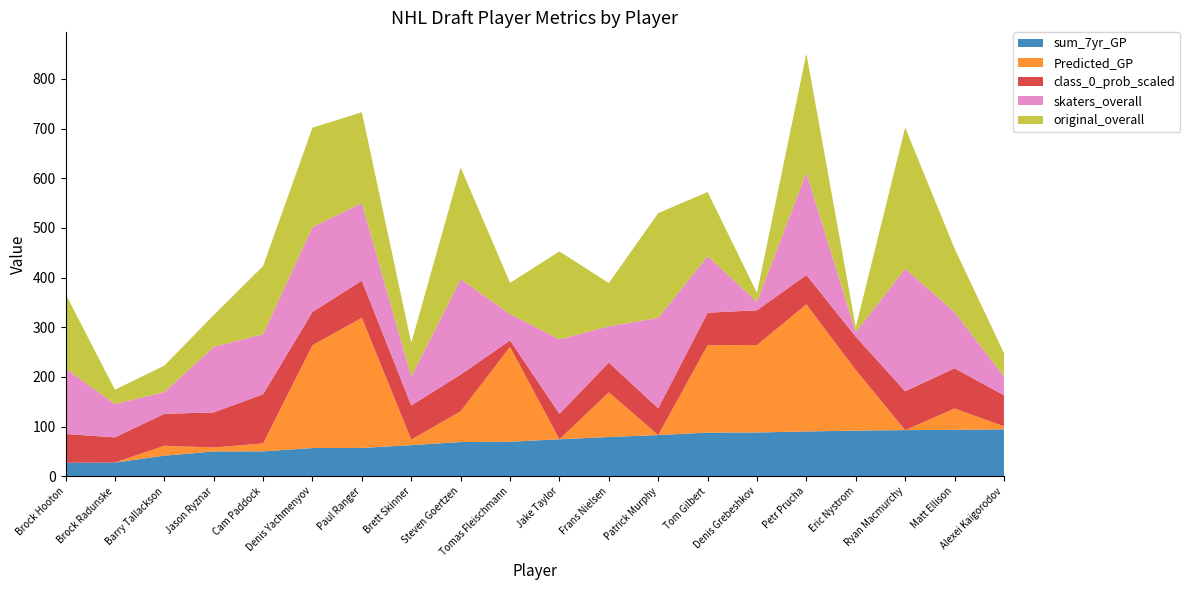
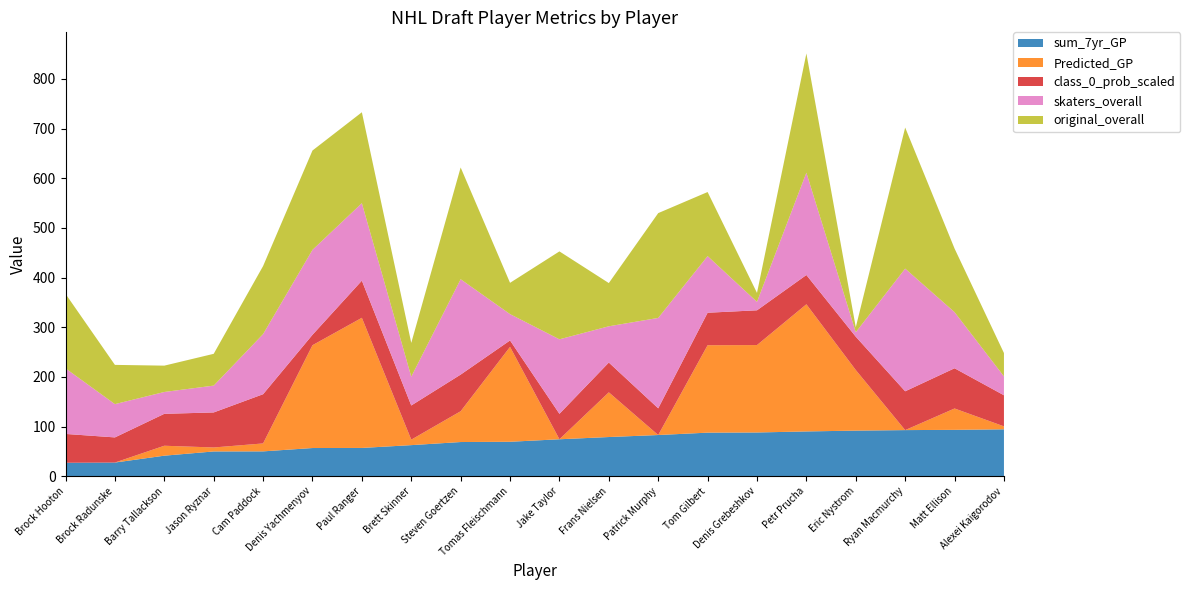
  {
    "sum_7yr_GP": {
      "Barry Tallackson": 40,
      "Jason Ryznar": 50,
      "Cam Paddock": 50,
      "Denis Yachmenyov": 60,
      "Paul Ranger": 60,
      "Brett Skinner": 60,
      "Steven Goertzen": 70,
      "Tomas Fleischmann": 70,
      "Frans Nielsen": 80,
      "Tom Gilbert": 90,
      "Denis Grebeshkov": 90,
      "Petr Prucha": 90,
      "Eric Nystrom": 90,
      "Matt Ellison": 90,
      "Alexei Kaigorodov": 90
    },
    "Predicted_GP": {
      "Barry Tallackson": 20,
      "Jason Ryznar": 10,
      "Cam Paddock": 20,
      "Denis Yachmenyov": 210,
      "Paul Ranger": 260,
      "Brett Skinner": 10,
      "Steven Goertzen": 60,
      "Tomas Fleischmann": 190,
      "Frans Nielsen": 90,
      "Tom Gilbert": 180,
      "Denis Grebeshkov": 180,
      "Petr Prucha": 260,
      "Eric Nystrom": 120,
      "Matt Ellison": 40,
      "Alexei Kaigorodov": 10
    },
    "class_0_prob_scaled": {
      "Brock Hooton": 60,
      "Brock Radunske": 50,
      "Barry Tallackson": 60,
      "Jason Ryznar": 70,
      "Cam Paddock": 100,
-     "Denis Yachmenyov": 70,
+     "Denis Yachmenyov": 20,
      "Paul Ranger": 70,
      "Brett Skinner": 70,
      "Steven Goertzen": 70,
      "Tomas Fleischmann": 10,
      "Jake Taylor": 50,
      "Frans Nielsen": 60,
      "Patrick Murphy": 50,
      "Tom Gilbert": 70,
      "Denis Grebeshkov": 70,
      "Petr Prucha": 60,
      "Eric Nystrom": 70,
      "Ryan Macmurchy": 80,
      "Matt Ellison": 80,
      "Alexei Kaigorodov": 60
    },
    "skaters_overall": {
      "Brock Hooton": 130,
      "Brock Radunske": 70,
      "Barry Tallackson": 40,
-     "Jason Ryznar": 130,
+     "Jason Ryznar": 50,
      "Cam Paddock": 120,
      "Denis Yachmenyov": 170,
      "Paul Ranger": 160,
      "Brett Skinner": 60,
      "Steven Goertzen": 190,
      "Tomas Fleischmann": 50,
      "Jake Taylor": 150,
      "Frans Nielsen": 70,
      "Patrick Murphy": 180,
      "Tom Gilbert": 110,
      "Denis Grebeshkov": 20,
      "Petr Prucha": 210,
      "Eric Nystrom": 10,
      "Ryan Macmurchy": 250,
      "Matt Ellison": 110,
      "Alexei Kaigorodov": 40
    },
    "original_overall": {
      "Brock Hooton": 150,
-     "Brock Radunske": 30,
+     "Brock Radunske": 80,
      "Barry Tallackson": 50,
      "Jason Ryznar": 60,
      "Cam Paddock": 140,
      "Denis Yachmenyov": 200,
      "Paul Ranger": 180,
      "Brett Skinner": 70,
      "Steven Goertzen": 220,
      "Tomas Fleischmann": 60,
      "Jake Taylor": 180,
      "Frans Nielsen": 90,
      "Patrick Murphy": 210,
      "Tom Gilbert": 130,
      "Denis Grebeshkov": 20,
      "Petr Prucha": 240,
      "Eric Nystrom": 10,
      "Ryan Macmurchy": 280,
      "Matt Ellison": 130,
      "Alexei Kaigorodov": 50
    }
  }
